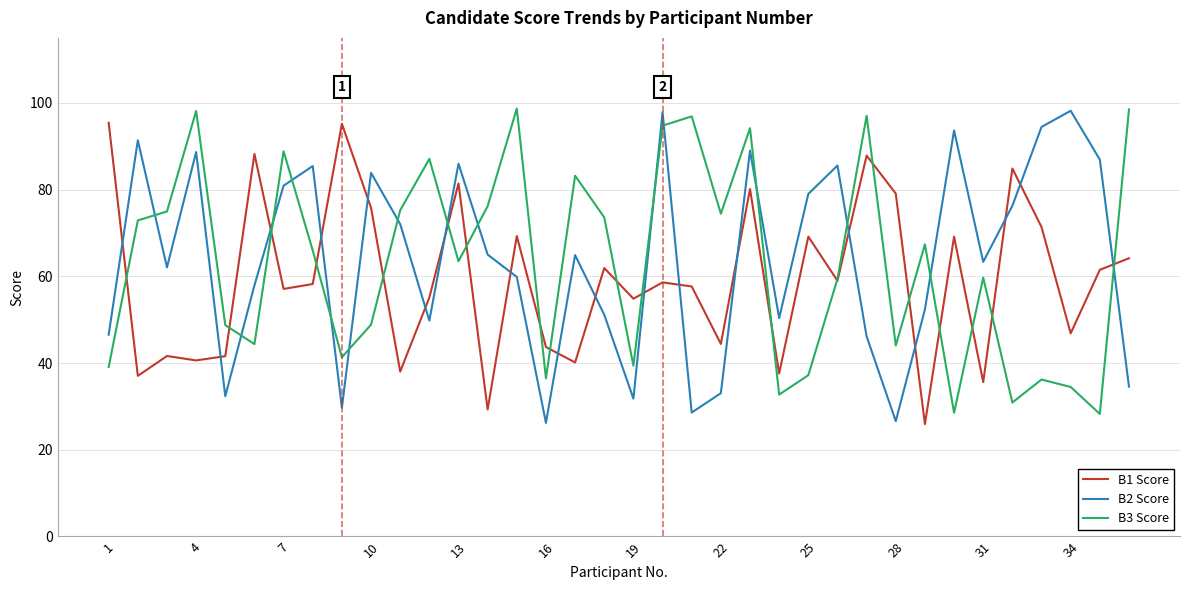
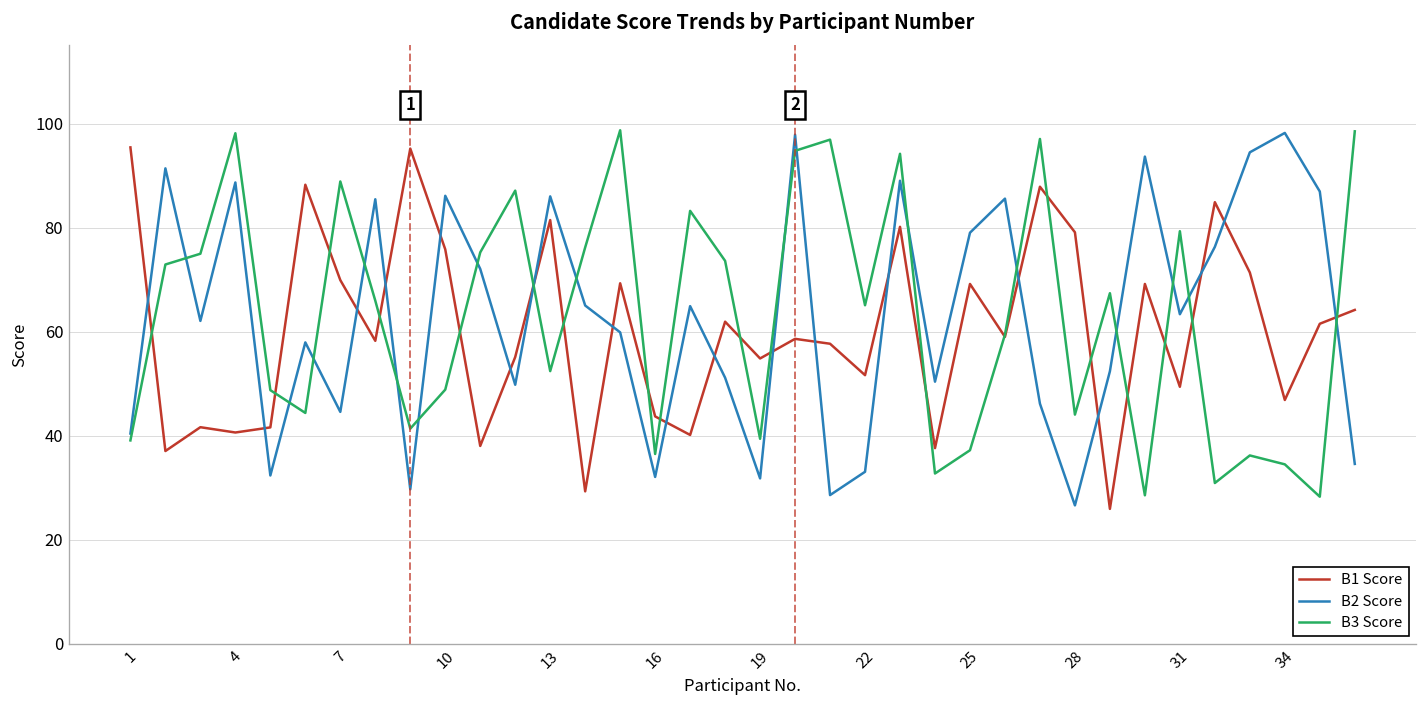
  {
    "B1 Score": {
      "1": 95,
      "4": 41,
-     "7": 57,
+     "7": 70,
      "10": 76,
      "13": 81,
      "16": 44,
      "19": 55,
-     "22": 44,
+     "22": 52,
      "25": 69,
      "28": 79,
-     "31": 36,
+     "31": 49,
      "34": 47
    },
    "B2 Score": {
-     "1": 47,
+     "1": 40,
      "4": 89,
-     "7": 81,
-     "10": 84,
+     "7": 45,
+     "10": 86,
      "13": 86,
-     "16": 26,
+     "16": 32,
      "19": 32,
      "22": 33,
      "25": 79,
      "28": 27,
      "31": 63,
      "34": 98
    },
    "B3 Score": {
      "1": 39,
      "4": 98,
      "7": 89,
      "10": 49,
-     "13": 63,
+     "13": 52,
      "16": 36,
      "19": 39,
-     "22": 74,
+     "22": 65,
      "25": 37,
      "28": 44,
-     "31": 60,
+     "31": 79,
      "34": 34
    }
  }
